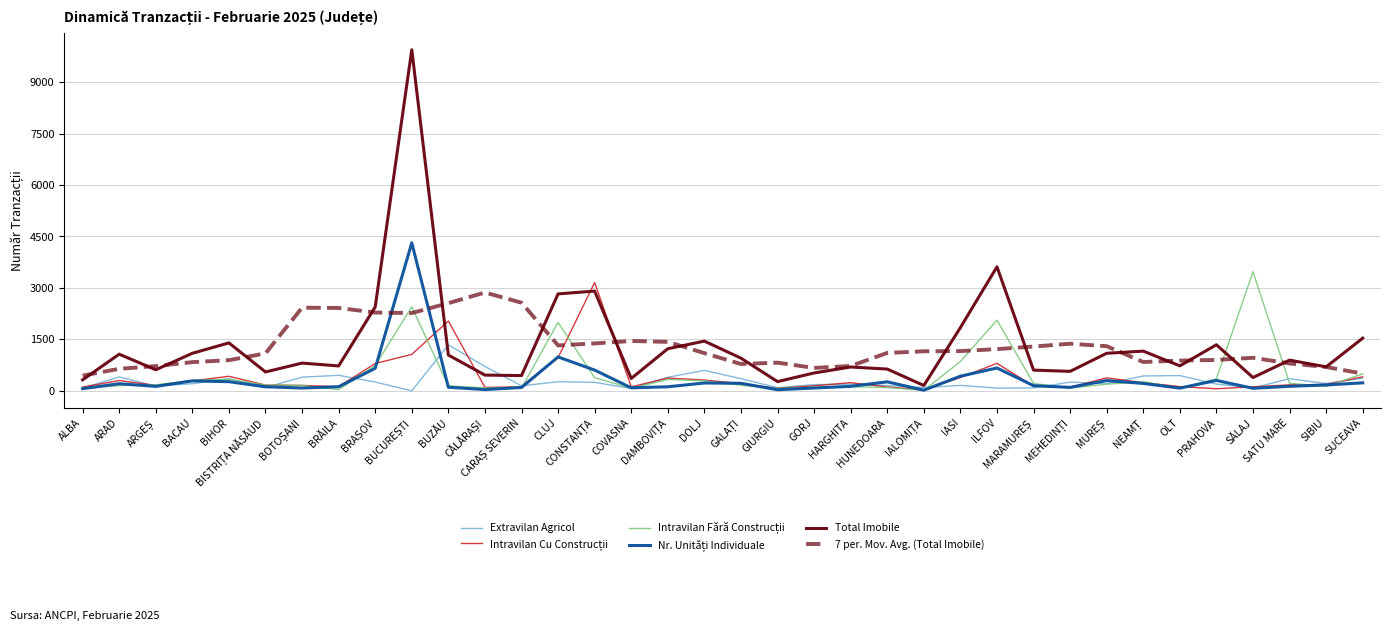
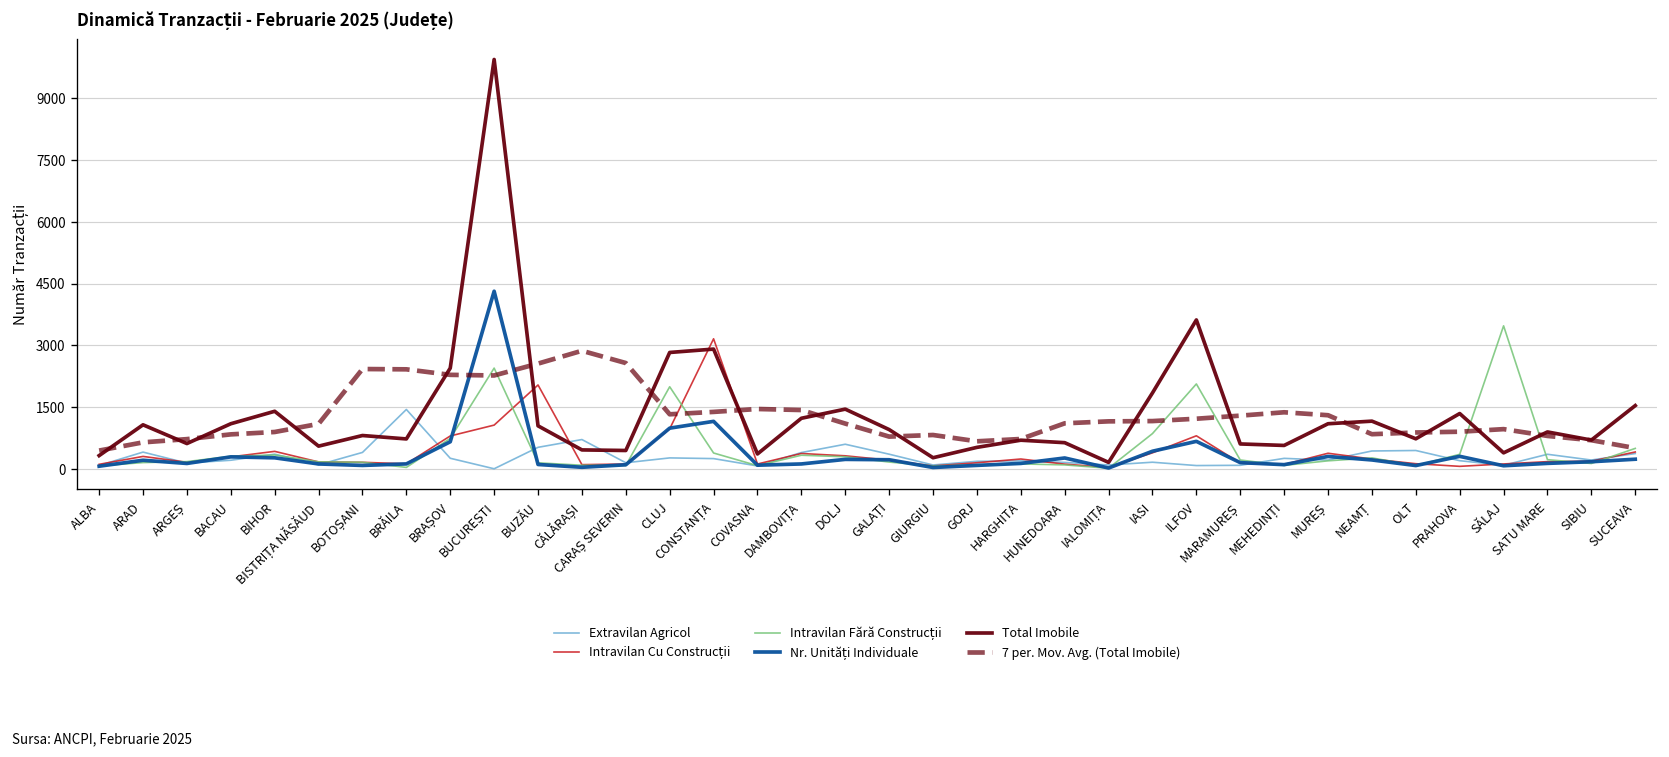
  {
    "Extravilan Agricol": {
      "ARAD": 400,
      "BACAU": 200,
      "BOTOȘANI": 400,
-     "BRĂILA": 500,
+     "BRĂILA": 1400,
      "BRAȘOV": 300,
      "BUCUREȘTI": 0,
-     "BUZĂU": 1300,
+     "BUZĂU": 500,
      "CĂLĂRAȘI": 700,
      "CLUJ": 300,
      "CONSTANȚA": 200,
      "DOLJ": 600,
      "GALAȚI": 400,
      "IASI": 200,
      "ILFOV": 100,
      "MEHEDINȚI": 300,
      "NEAMȚ": 400,
      "OLT": 400,
      "PRAHOVA": 200,
      "SATU MARE": 400
    },
    "Intravilan Cu Construcții": {
      "ARAD": 300,
      "BUCUREȘTI": 1100,
      "BUZĂU": 2000,
      "CONSTANȚA": 3200,
      "ILFOV": 800,
      "MUREȘ": 400,
      "PRAHOVA": 100
    },
    "Intravilan Fără Construcții": {
      "BRĂILA": 0,
      "BUCUREȘTI": 2400,
      "CLUJ": 2000,
      "CONSTANȚA": 400,
      "IASI": 900,
      "ILFOV": 2100,
      "SĂLAJ": 3500
    },
    "Nr. Unități Individuale": {
      "BOTOȘANI": 100,
      "BRAȘOV": 700,
      "BUCUREȘTI": 4300,
-     "CONSTANȚA": 600,
+     "CONSTANȚA": 1200,
      "DAMBOVIȚA": 100,
      "HUNEDOARA": 300,
      "ILFOV": 700,
      "MUREȘ": 300,
      "SUCEAVA": 200
    }
  }
